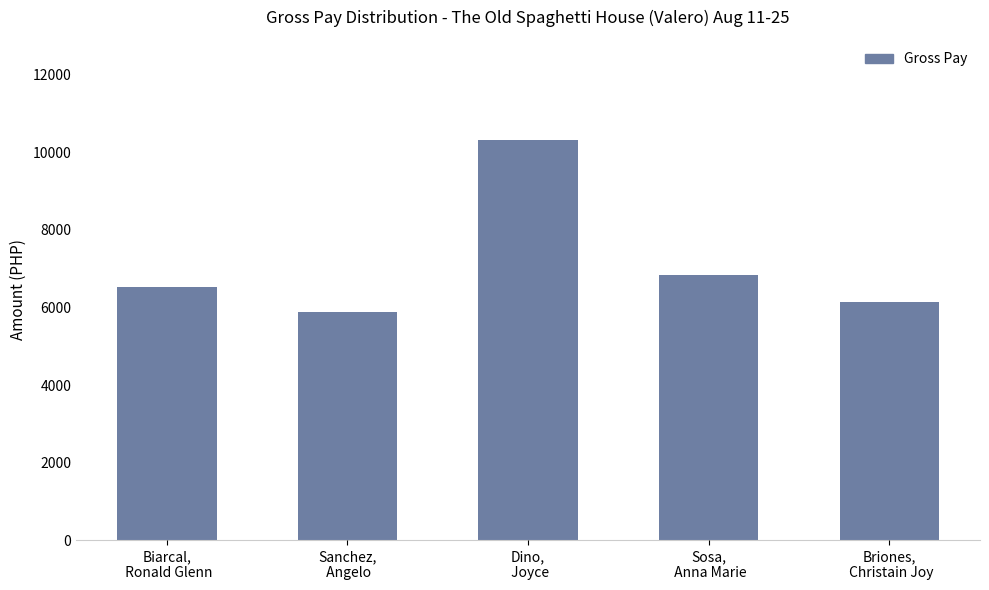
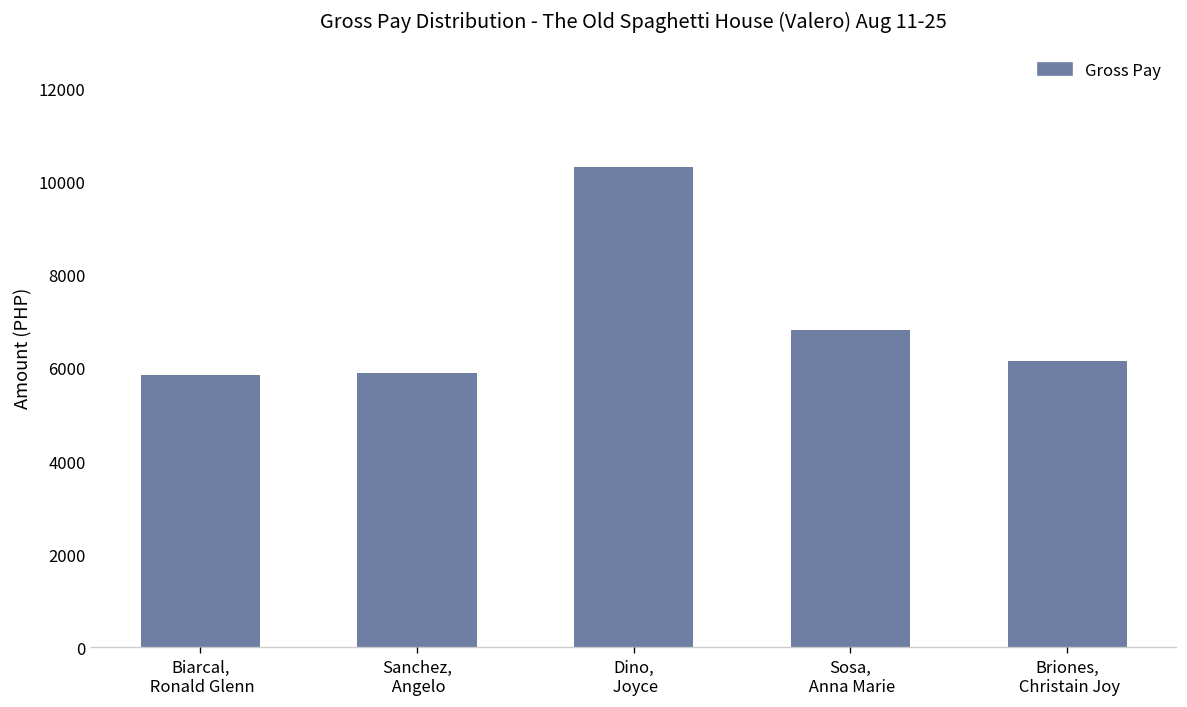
  {
-   "Biarcal, Ronald Glenn": 6500,
+   "Biarcal, Ronald Glenn": 5800,
    "Sanchez, Angelo": 5900,
    "Dino, Joyce": 10300,
    "Sosa, Anna Marie": 6800,
    "Briones, Christain Joy": 6200
  }
